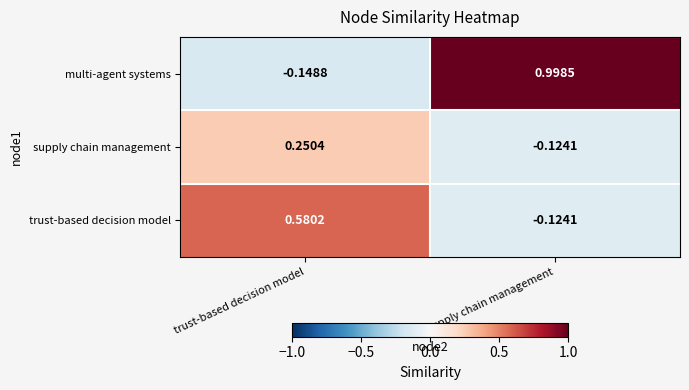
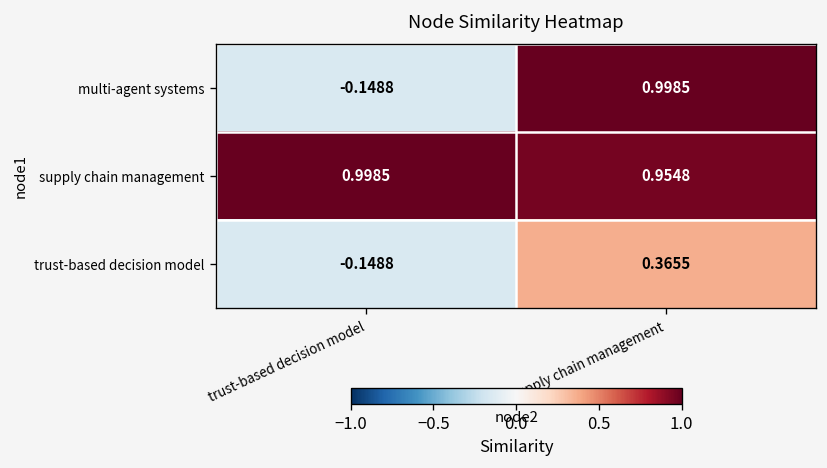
  {
    "multi-agent systems": {
      "trust-based decision model": -0.1488,
      "supply chain management": 0.9985
    },
    "supply chain management": {
-     "trust-based decision model": 0.2504,
-     "supply chain management": -0.1241
+     "trust-based decision model": 0.9985,
+     "supply chain management": 0.9548
    },
    "trust-based decision model": {
-     "trust-based decision model": 0.5802,
-     "supply chain management": -0.1241
+     "trust-based decision model": -0.1488,
+     "supply chain management": 0.3655
    }
  }
